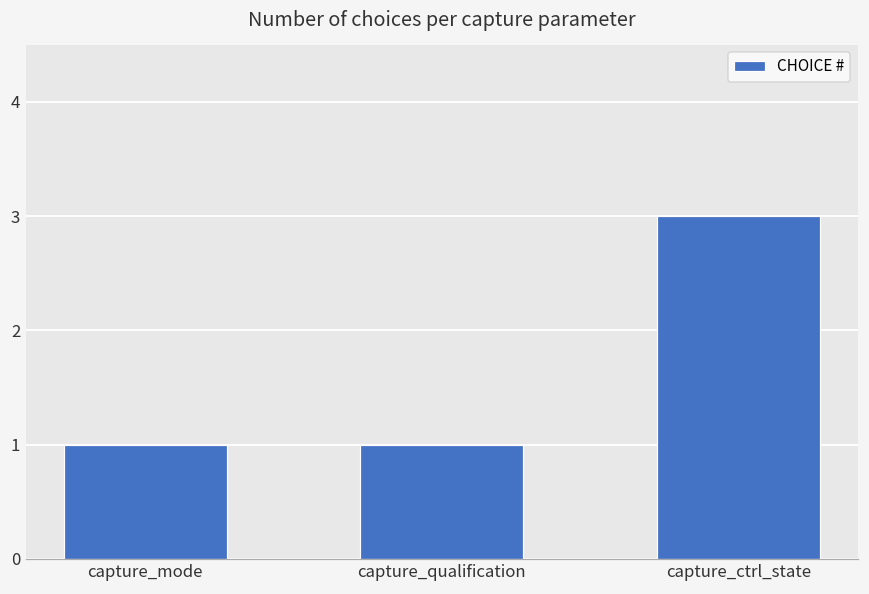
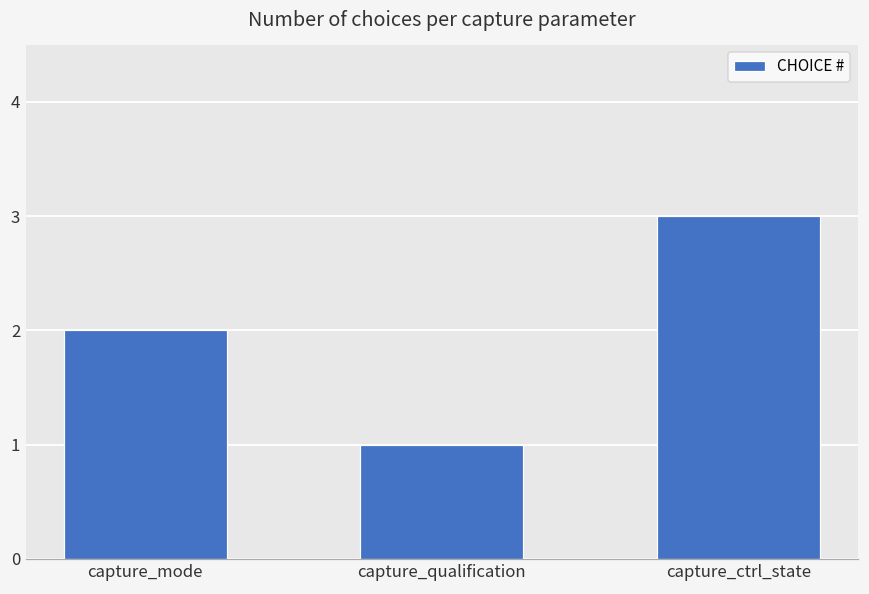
  {
-   "capture_mode": 1,
+   "capture_mode": 2,
    "capture_qualification": 1,
    "capture_ctrl_state": 3
  }
